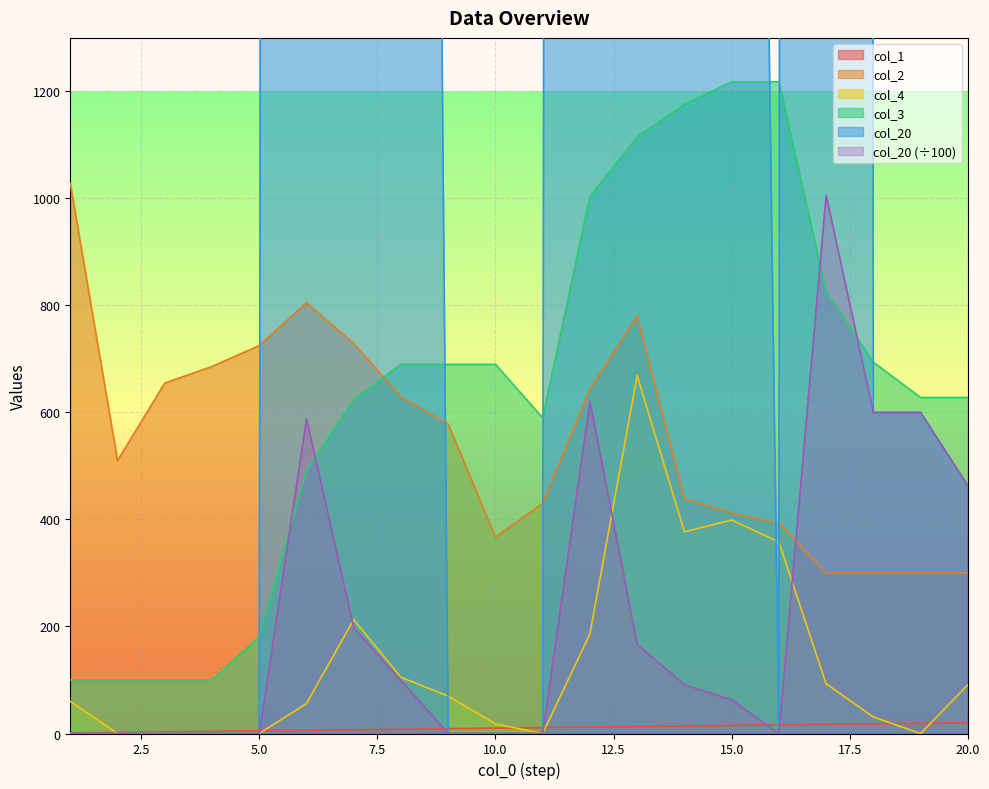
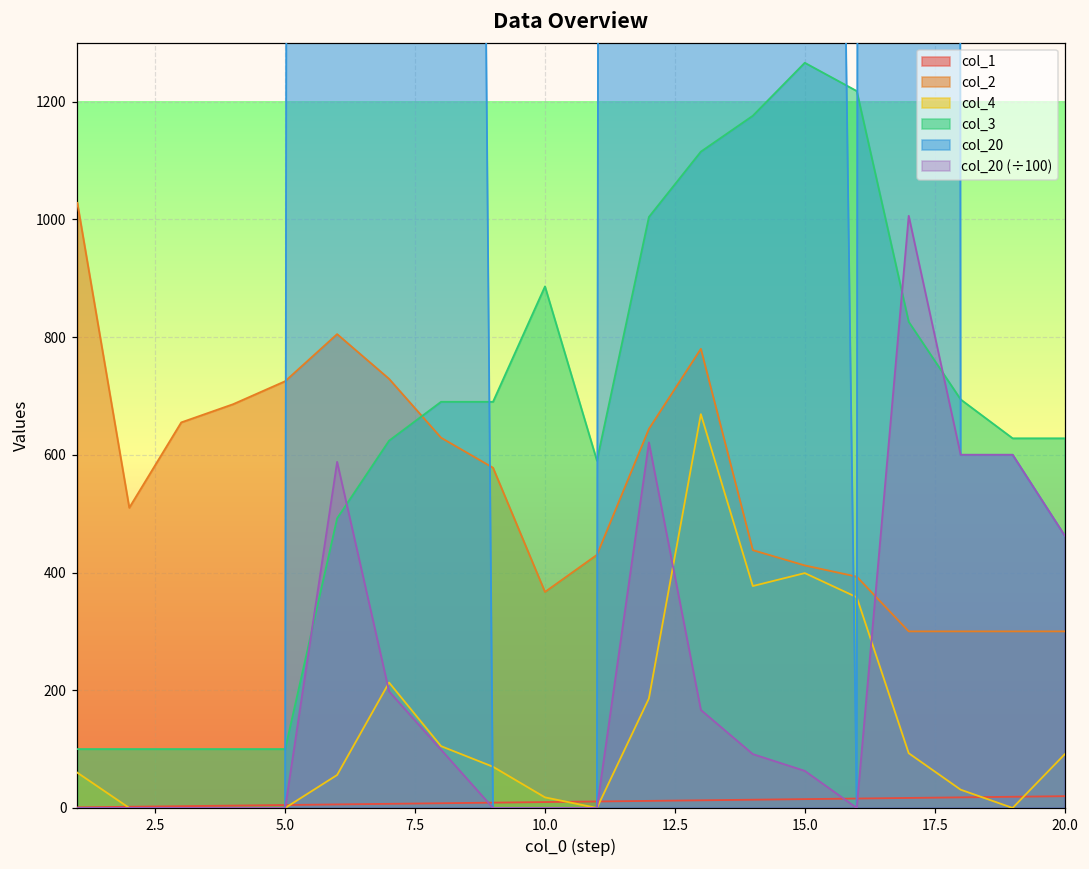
  {
    "col_4": {
      "10.0": 20,
      "15.0": 400,
      "20.0": 90
    },
    "col_3": {
-     "5.0": 180,
-     "10.0": 690,
-     "15.0": 1220,
+     "5.0": 100,
+     "10.0": 890,
+     "15.0": 1270,
      "20.0": 630
    },
    "col_20 (÷100)": {
      "15.0": 60
    }
  }
